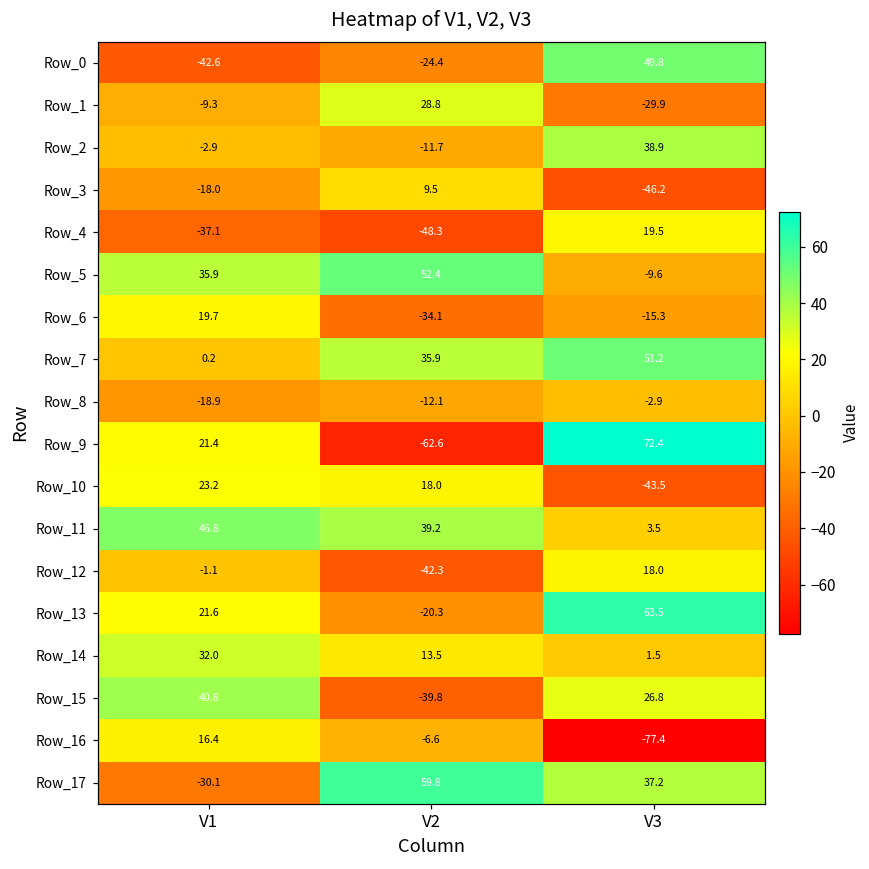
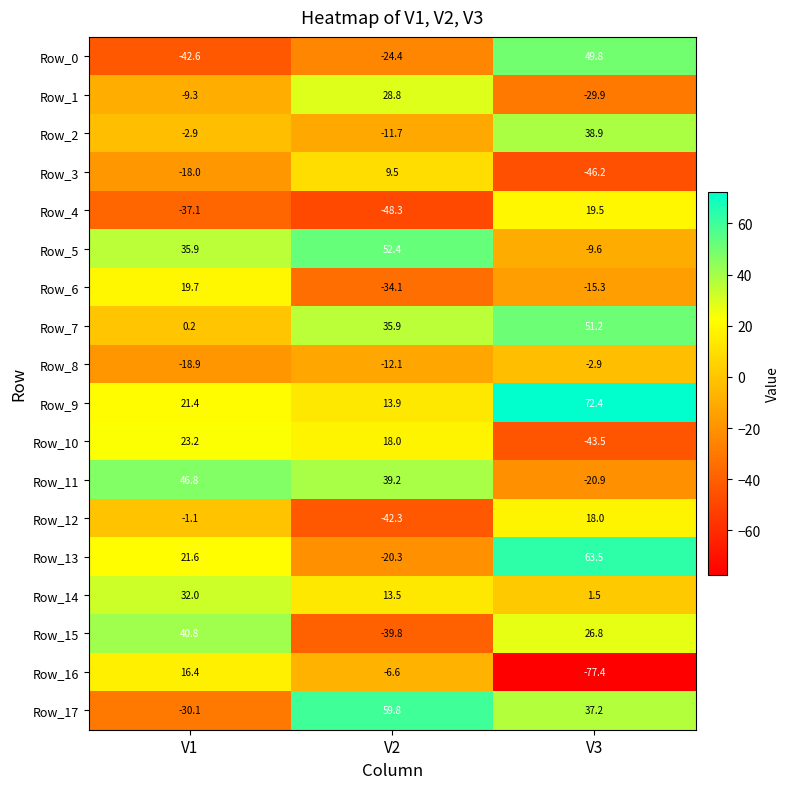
  {
    "Row_0": {
      "V1": -42.6,
      "V2": -24.4,
      "V3": 49.8
    },
    "Row_1": {
      "V1": -9.3,
      "V2": 28.8,
      "V3": -29.9
    },
    "Row_2": {
      "V1": -2.9,
      "V2": -11.7,
      "V3": 38.9
    },
    "Row_3": {
      "V1": -18.0,
      "V2": 9.5,
      "V3": -46.2
    },
    "Row_4": {
      "V1": -37.1,
      "V2": -48.3,
      "V3": 19.5
    },
    "Row_5": {
      "V1": 35.9,
      "V2": 52.4,
      "V3": -9.6
    },
    "Row_6": {
      "V1": 19.7,
      "V2": -34.1,
      "V3": -15.3
    },
    "Row_7": {
      "V1": 0.2,
      "V2": 35.9,
      "V3": 51.2
    },
    "Row_8": {
      "V1": -18.9,
      "V2": -12.1,
      "V3": -2.9
    },
    "Row_9": {
      "V1": 21.4,
-     "V2": -62.6,
+     "V2": 13.9,
      "V3": 72.4
    },
    "Row_10": {
      "V1": 23.2,
      "V2": 18.0,
      "V3": -43.5
    },
    "Row_11": {
      "V1": 46.8,
      "V2": 39.2,
-     "V3": 3.5
+     "V3": -20.9
    },
    "Row_12": {
      "V1": -1.1,
      "V2": -42.3,
      "V3": 18.0
    },
    "Row_13": {
      "V1": 21.6,
      "V2": -20.3,
      "V3": 63.5
    },
    "Row_14": {
      "V1": 32.0,
      "V2": 13.5,
      "V3": 1.5
    },
    "Row_15": {
      "V1": 40.8,
      "V2": -39.8,
      "V3": 26.8
    },
    "Row_16": {
      "V1": 16.4,
      "V2": -6.6,
      "V3": -77.4
    },
    "Row_17": {
      "V1": -30.1,
      "V2": 59.8,
      "V3": 37.2
    }
  }
